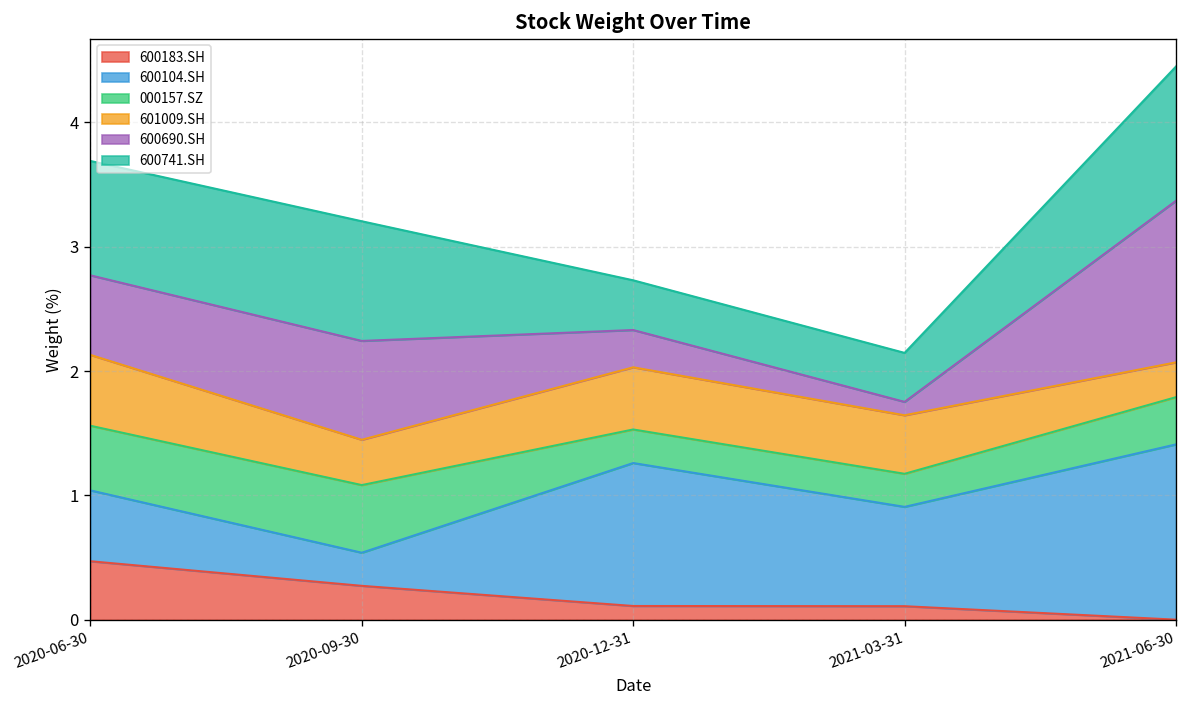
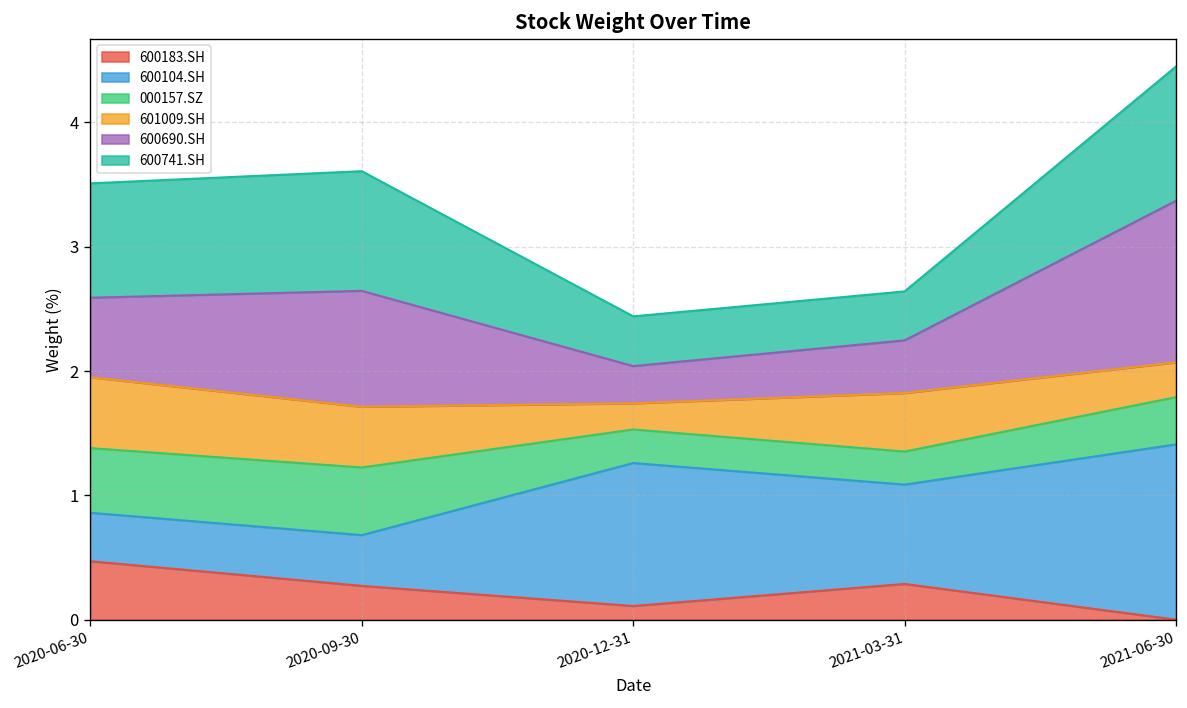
  {
    "600183.SH": {
      "2020-06-30": 0.47,
      "2020-09-30": 0.27,
      "2020-12-31": 0.11,
-     "2021-03-31": 0.11,
+     "2021-03-31": 0.29,
      "2021-06-30": 0.00
    },
    "600104.SH": {
-     "2020-06-30": 0.57,
-     "2020-09-30": 0.27,
+     "2020-06-30": 0.39,
+     "2020-09-30": 0.41,
      "2020-12-31": 1.15,
      "2021-03-31": 0.80,
      "2021-06-30": 1.41
    },
    "601009.SH": {
      "2020-06-30": 0.57,
-     "2020-09-30": 0.36,
-     "2020-12-31": 0.50,
+     "2020-09-30": 0.49,
+     "2020-12-31": 0.21,
      "2021-03-31": 0.47,
      "2021-06-30": 0.28
    },
    "600690.SH": {
      "2020-06-30": 0.64,
-     "2020-09-30": 0.80,
+     "2020-09-30": 0.93,
      "2020-12-31": 0.30,
-     "2021-03-31": 0.11,
+     "2021-03-31": 0.42,
      "2021-06-30": 1.30
    }
  }
